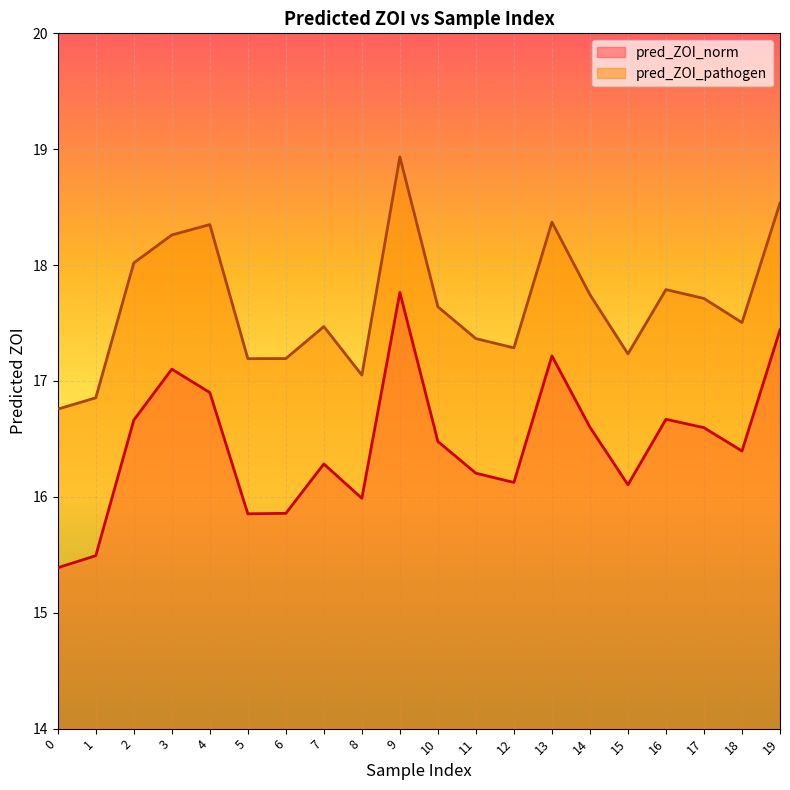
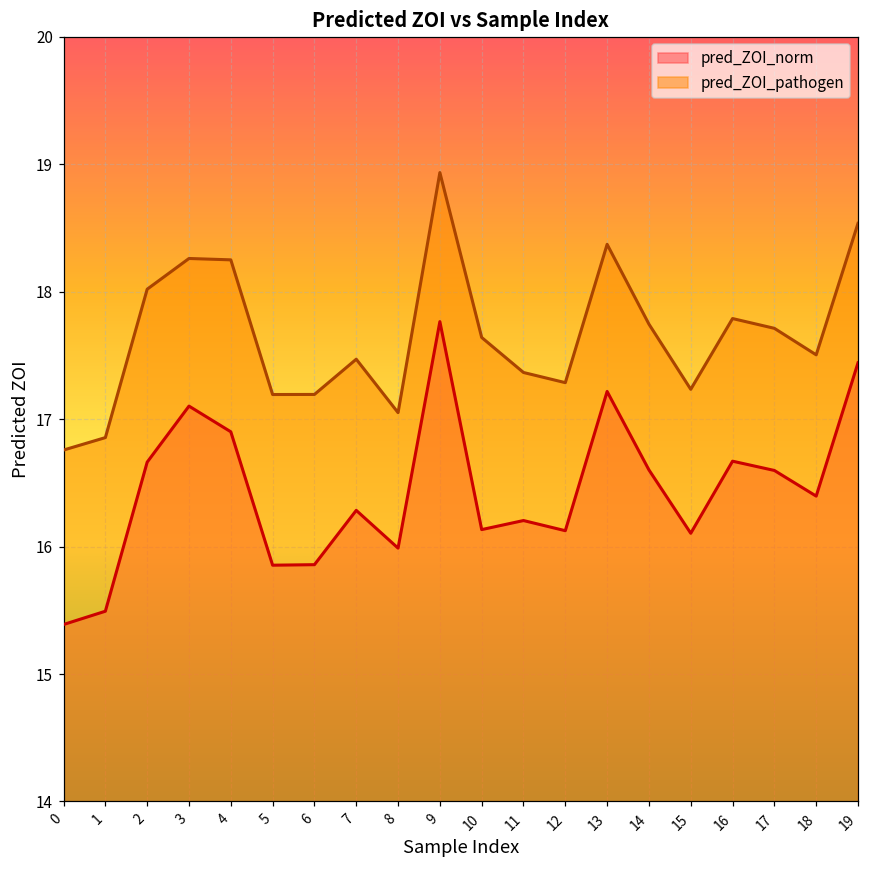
  {
    "pred_ZOI_norm": {
      "0": 15.39,
      "1": 15.49,
      "2": 16.66,
      "3": 17.10,
      "4": 16.90,
      "5": 15.85,
      "6": 15.86,
      "7": 16.28,
      "8": 15.99,
      "9": 17.76,
-     "10": 16.48,
+     "10": 16.13,
      "11": 16.20,
      "12": 16.12,
      "13": 17.22,
      "14": 16.60,
      "15": 16.10,
      "16": 16.67,
      "17": 16.60,
      "18": 16.40,
      "19": 17.44
    },
    "pred_ZOI_pathogen": {
      "0": 16.76,
      "1": 16.85,
      "2": 18.02,
      "3": 18.26,
-     "4": 18.35,
+     "4": 18.25,
      "5": 17.19,
      "6": 17.19,
      "7": 17.47,
      "8": 17.05,
      "9": 18.93,
      "10": 17.64,
      "11": 17.37,
      "12": 17.29,
      "13": 18.37,
      "14": 17.74,
      "15": 17.23,
      "16": 17.79,
      "17": 17.71,
      "18": 17.50,
      "19": 18.54
    }
  }
